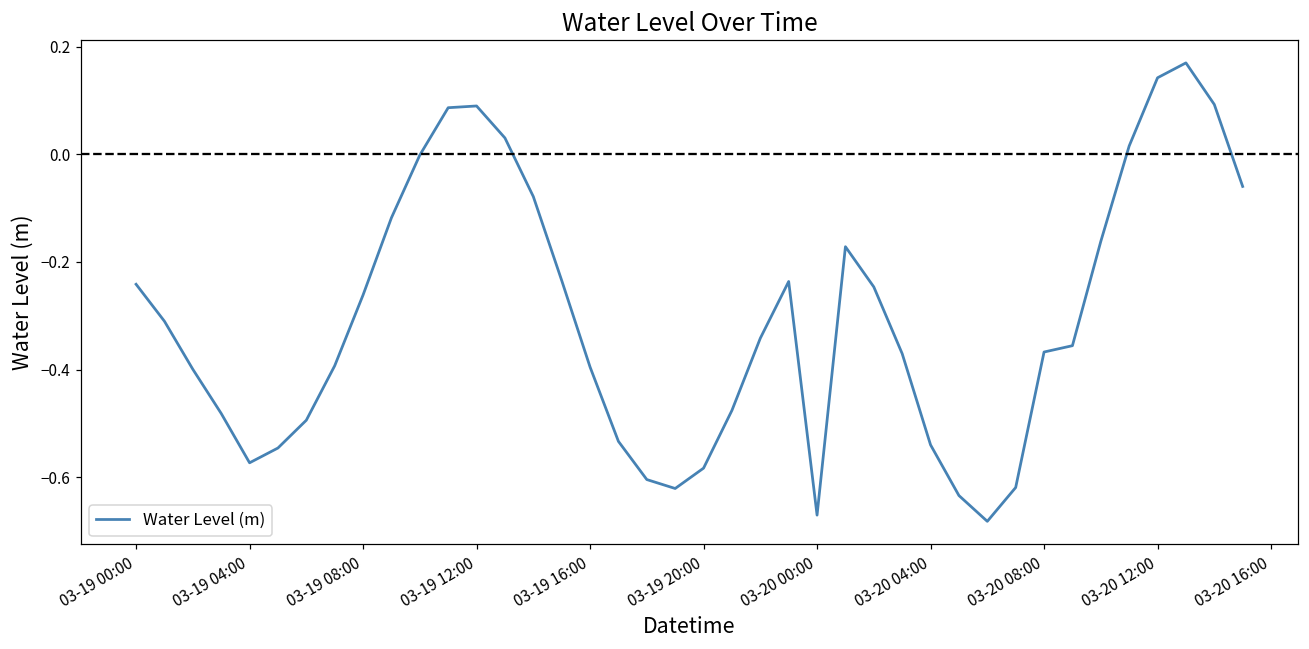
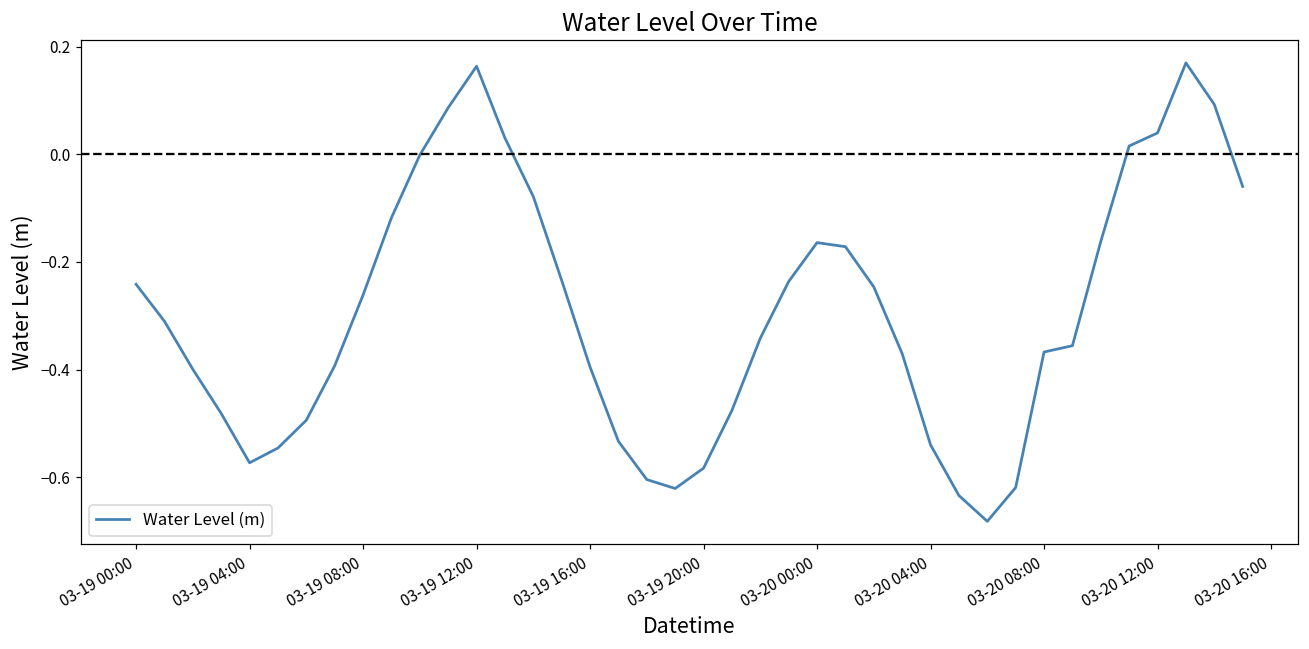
  {
    "03-19 00:00": -0.24,
    "03-19 04:00": -0.57,
    "03-19 08:00": -0.26,
-   "03-19 12:00": 0.09,
+   "03-19 12:00": 0.16,
    "03-19 16:00": -0.40,
    "03-19 20:00": -0.58,
-   "03-20 00:00": -0.67,
+   "03-20 00:00": -0.16,
    "03-20 04:00": -0.54,
    "03-20 08:00": -0.37,
-   "03-20 12:00": 0.14
+   "03-20 12:00": 0.04
  }
